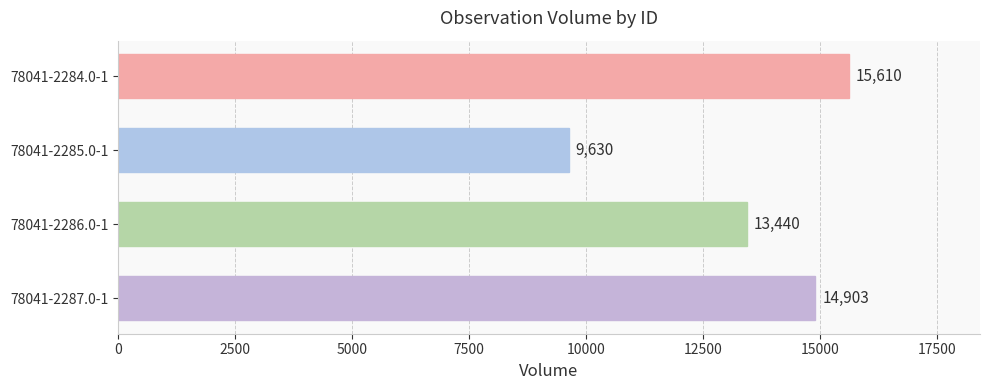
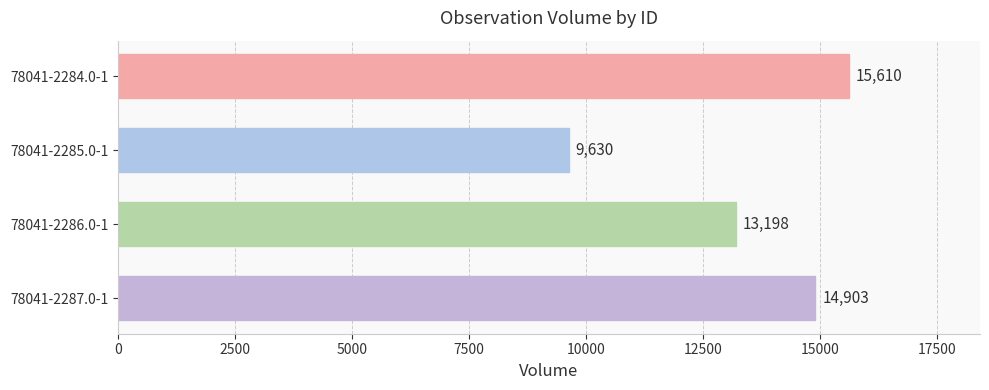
  {
    "78041-2284.0-1": "15,610",
    "78041-2285.0-1": "9,630",
-   "78041-2286.0-1": "13,440",
+   "78041-2286.0-1": "13,198",
    "78041-2287.0-1": "14,903"
  }
